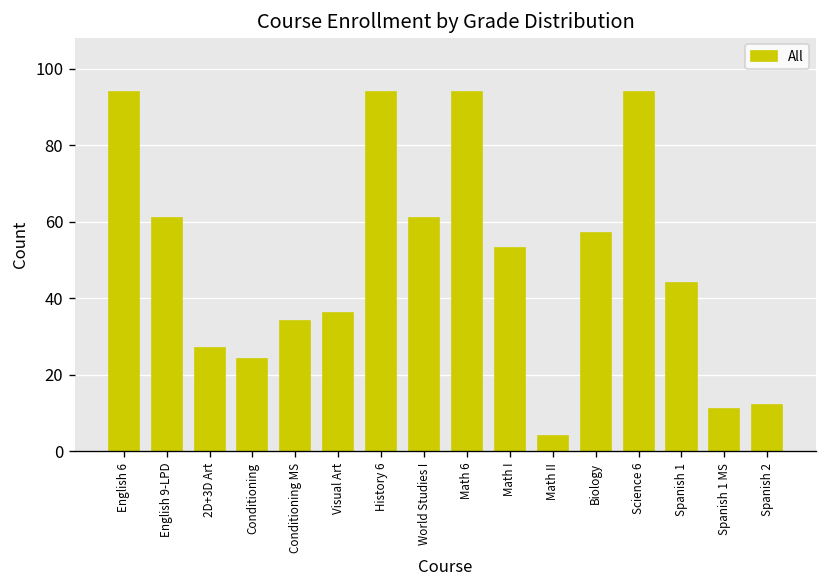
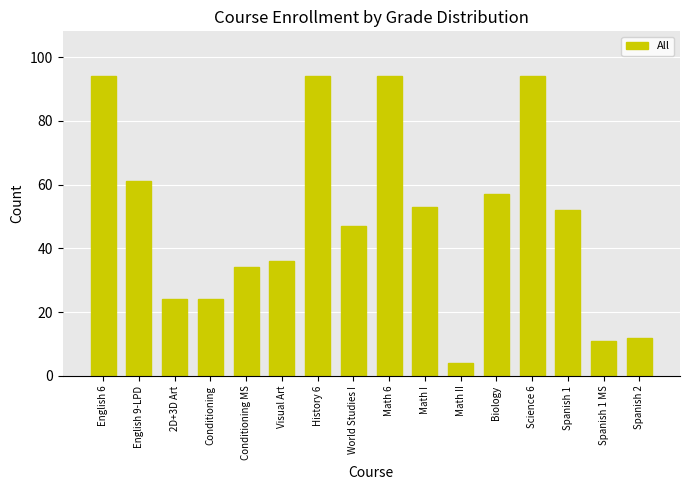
  {
    "English 6": 94,
    "English 9-LPD": 61,
-   "2D+3D Art": 27,
+   "2D+3D Art": 24,
    "Conditioning": 24,
    "Conditioning MS": 34,
    "Visual Art": 36,
    "History 6": 94,
-   "World Studies I": 61,
+   "World Studies I": 47,
    "Math 6": 94,
    "Math I": 53,
    "Math II": 4,
    "Biology": 57,
    "Science 6": 94,
-   "Spanish 1": 44,
+   "Spanish 1": 52,
    "Spanish 1 MS": 11,
    "Spanish 2": 12
  }
